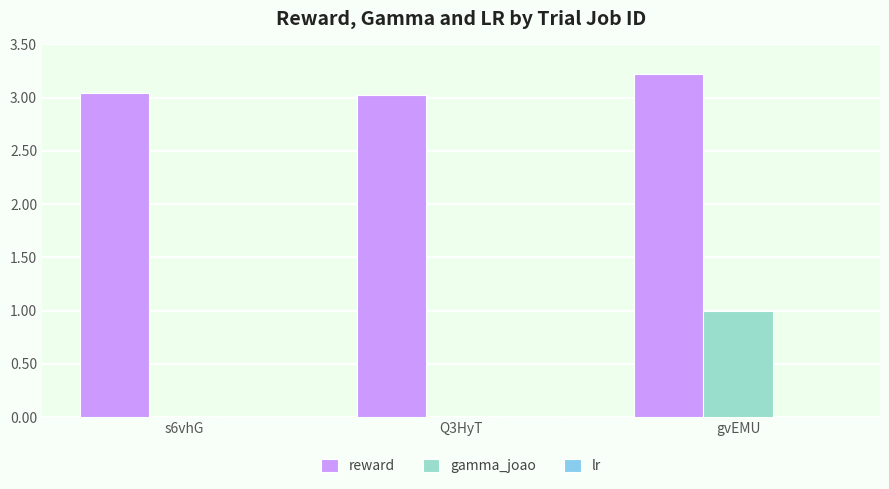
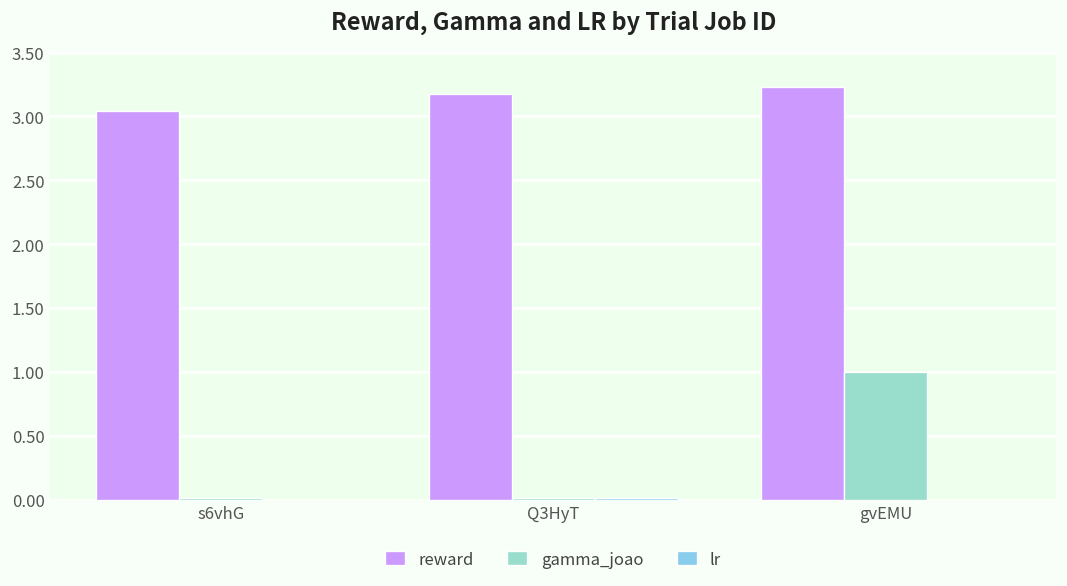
  {
    "reward": {
      "s6vhG": 3.04,
-     "Q3HyT": 3.03,
+     "Q3HyT": 3.17,
      "gvEMU": 3.23
    }
  }
